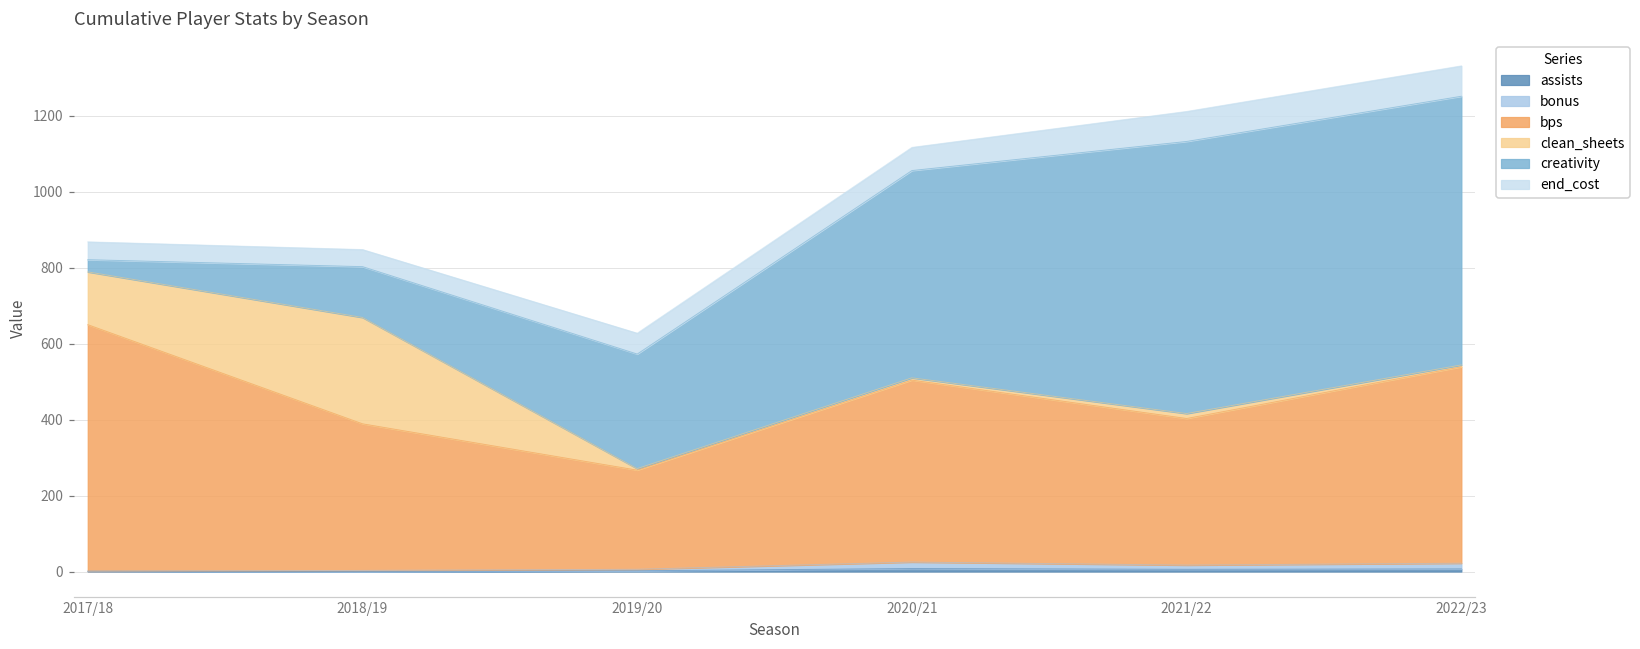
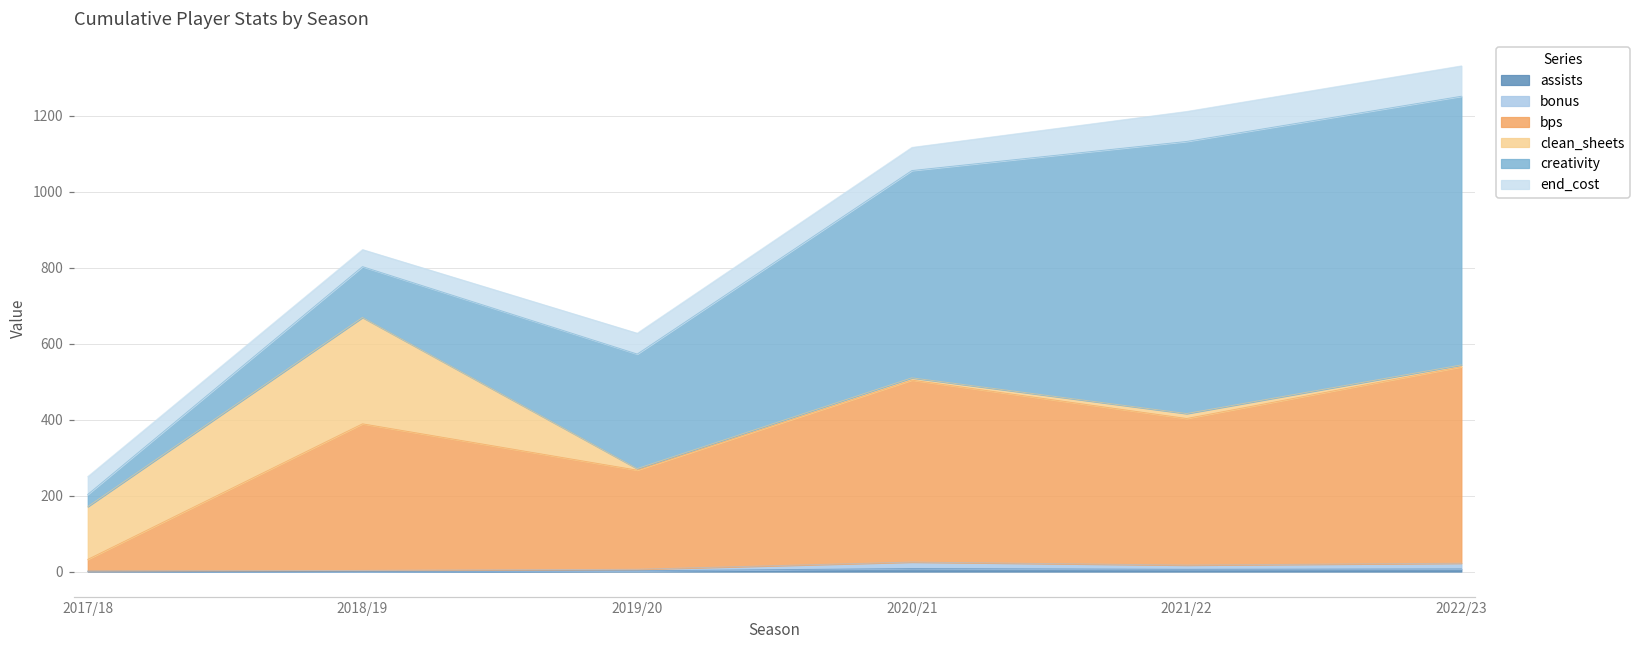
  {
    "bps": {
-     "2017/18": 650,
+     "2017/18": 30,
      "2018/19": 390,
      "2021/22": 390
    },
    "clean_sheets": {
      "2017/18": 140,
      "2018/19": 280,
      "2021/22": 10
    }
  }
